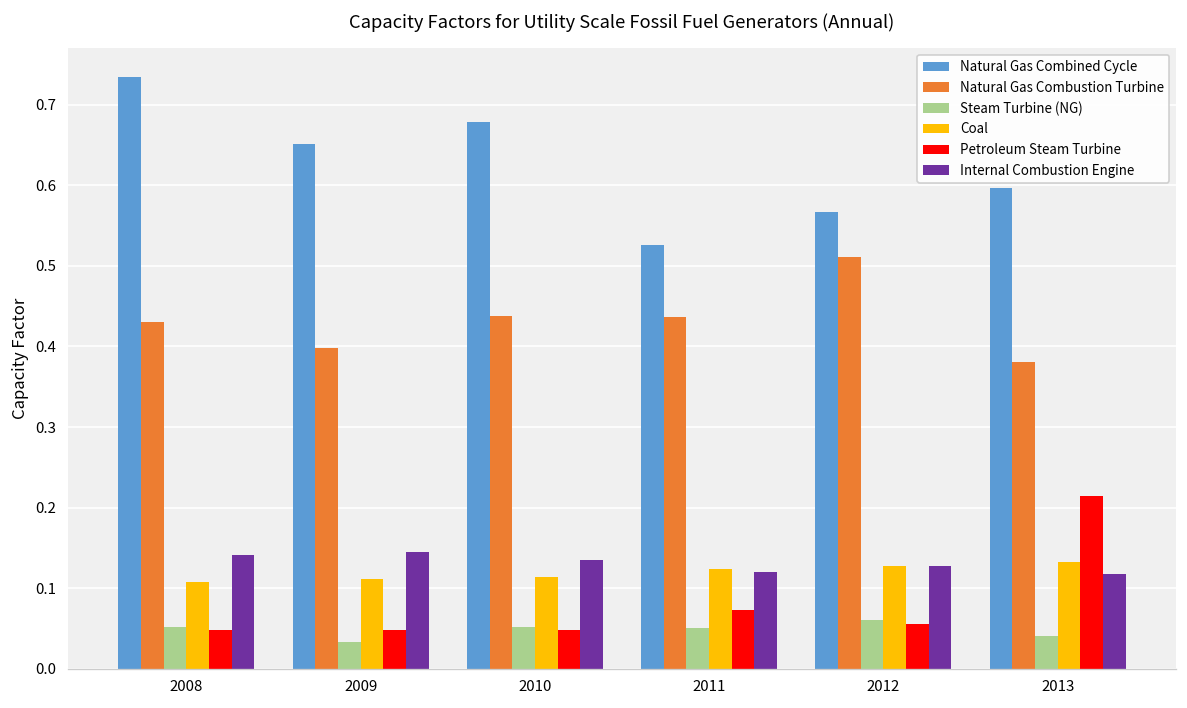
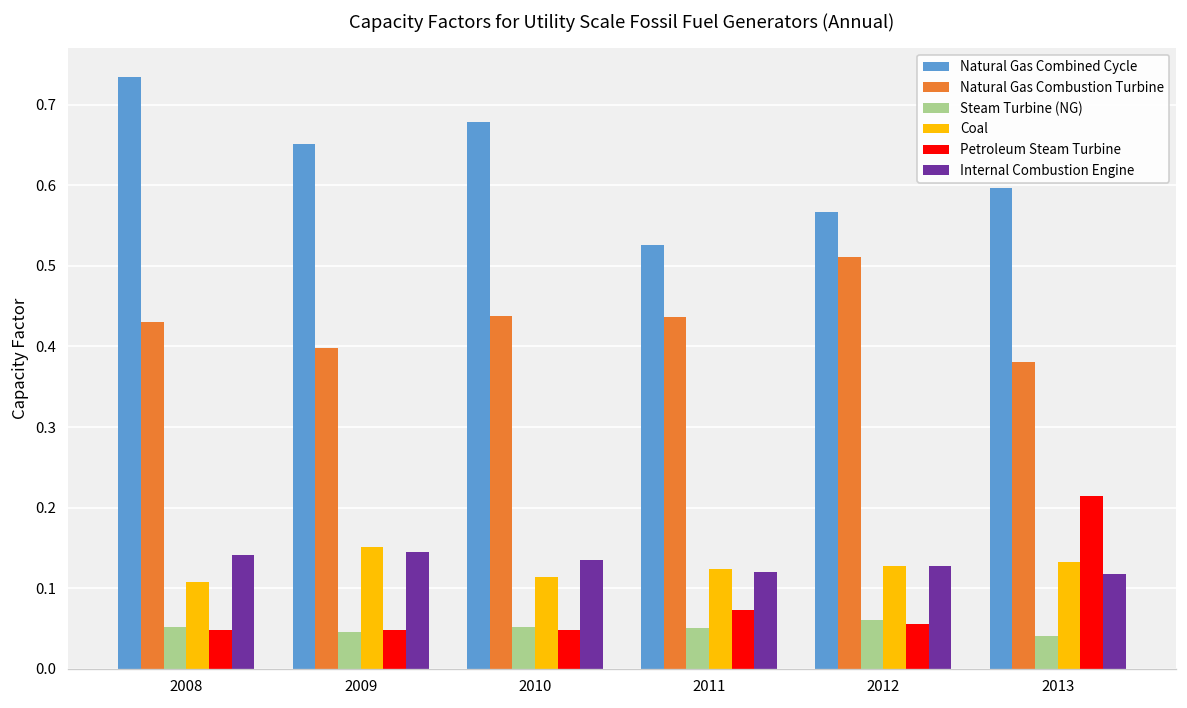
  {
    "Natural Gas Combined Cycle": {
      "2008": 0.73,
      "2009": 0.65,
      "2010": 0.68,
      "2011": 0.53,
      "2012": 0.57,
      "2013": 0.60
    },
    "Natural Gas Combustion Turbine": {
      "2008": 0.43,
      "2009": 0.40,
      "2010": 0.44,
      "2011": 0.44,
      "2012": 0.51,
      "2013": 0.38
    },
    "Steam Turbine (NG)": {
      "2008": 0.05,
-     "2009": 0.03,
+     "2009": 0.05,
      "2010": 0.05,
      "2011": 0.05,
      "2012": 0.06,
      "2013": 0.04
    },
    "Coal": {
      "2008": 0.11,
-     "2009": 0.11,
+     "2009": 0.15,
      "2010": 0.11,
      "2011": 0.12,
      "2012": 0.13,
      "2013": 0.13
    },
    "Petroleum Steam Turbine": {
      "2008": 0.05,
      "2009": 0.05,
      "2010": 0.05,
      "2011": 0.07,
      "2012": 0.06,
      "2013": 0.22
    },
    "Internal Combustion Engine": {
      "2008": 0.14,
      "2009": 0.15,
      "2010": 0.14,
      "2011": 0.12,
      "2012": 0.13,
      "2013": 0.12
    }
  }
